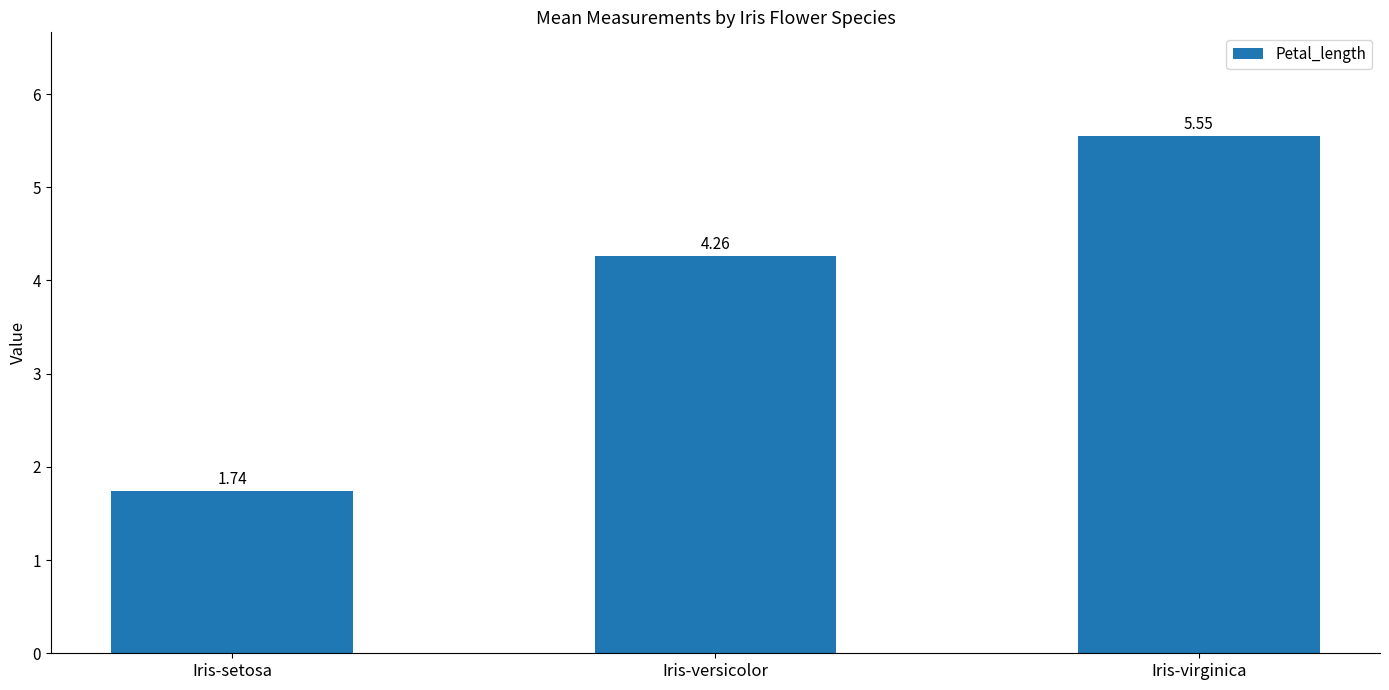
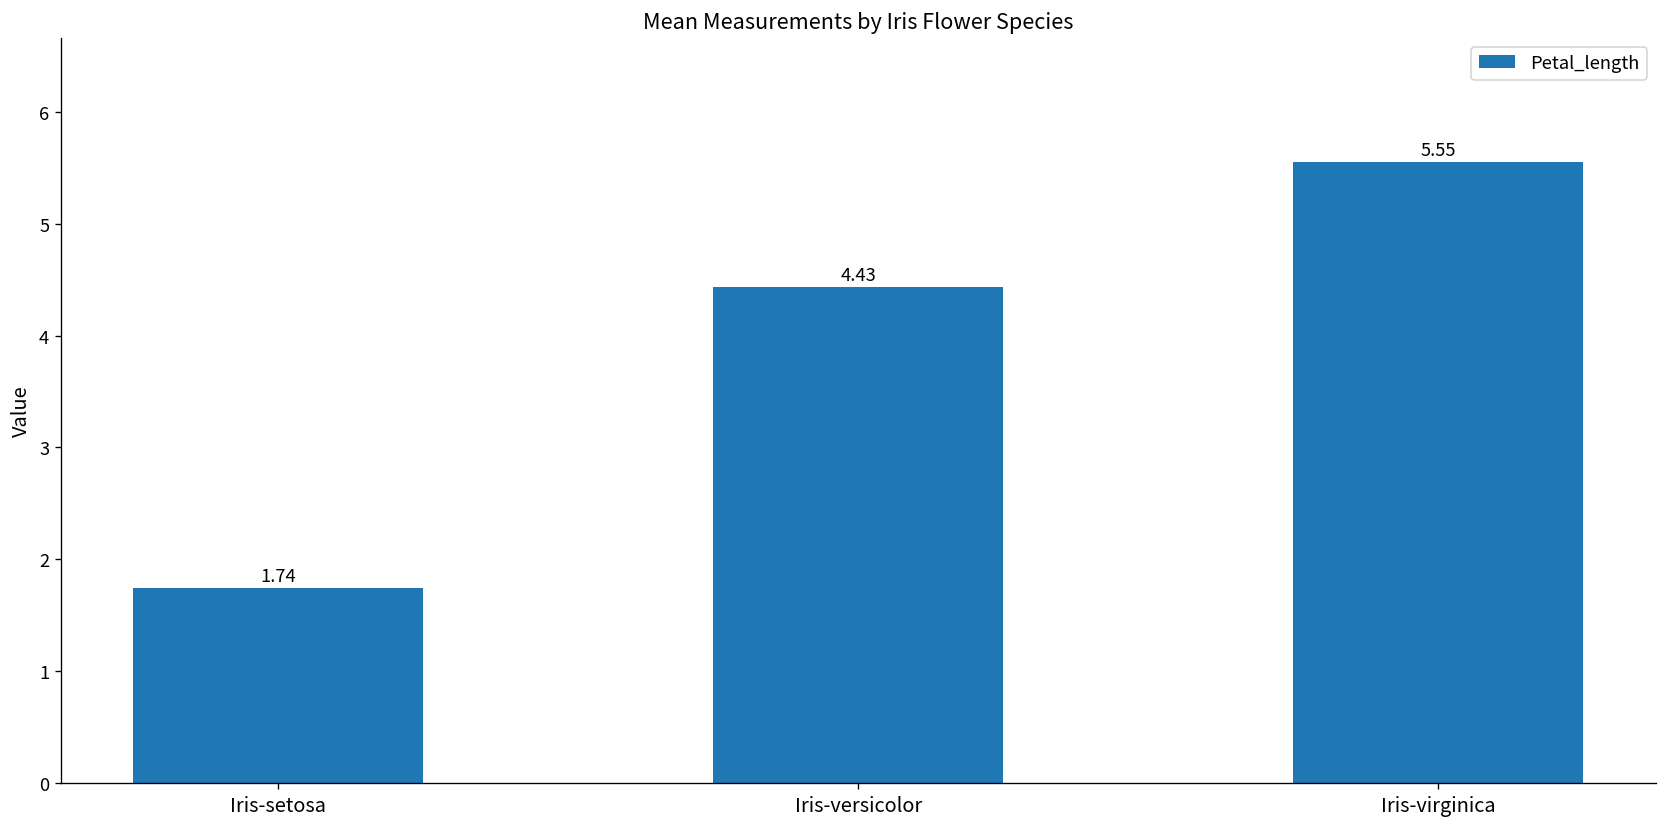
  {
    "Iris-setosa": 1.74,
-   "Iris-versicolor": 4.26,
+   "Iris-versicolor": 4.43,
    "Iris-virginica": 5.55
  }
